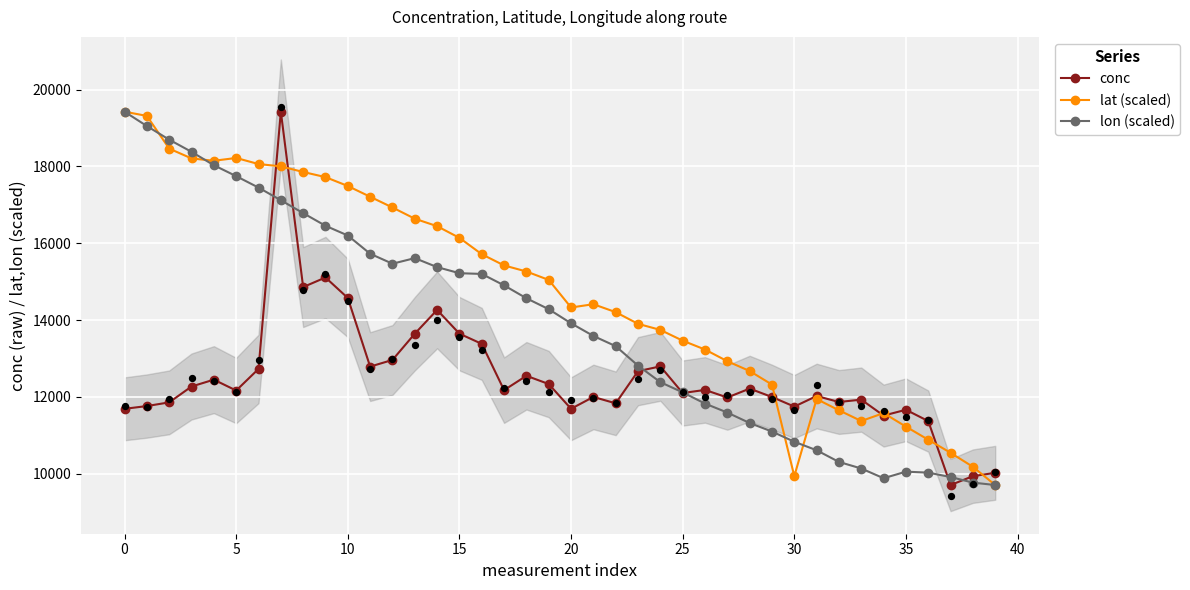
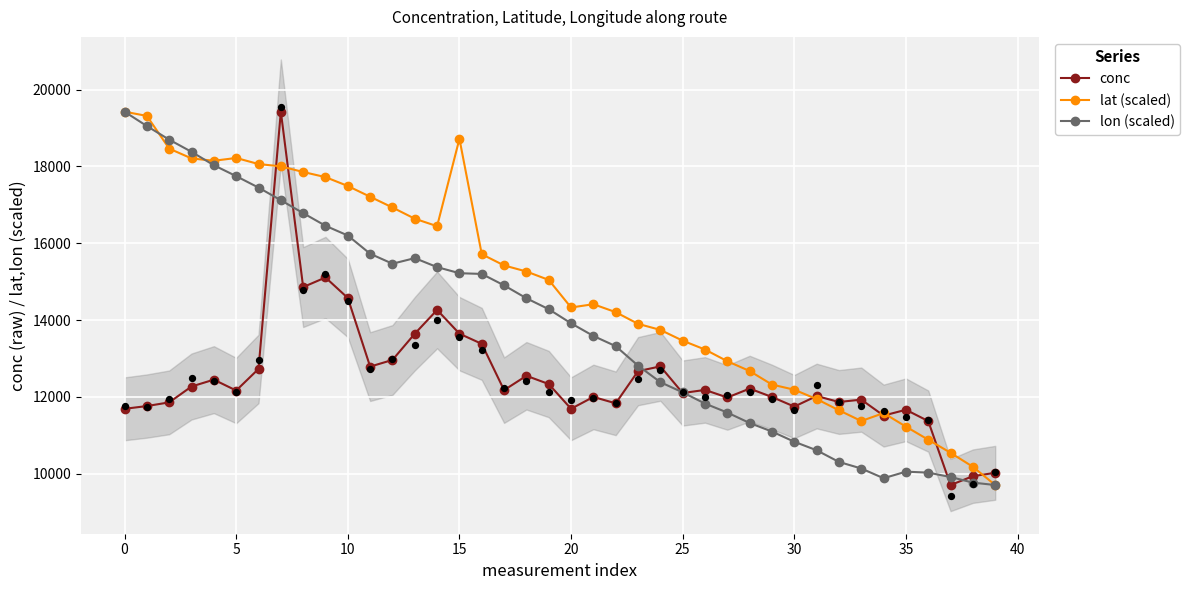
  {
    "conc": {
      "0": 11700,
      "10": 14600,
      "15": 13600,
      "20": 11700,
      "30": 11700,
      "35": 11700
    },
    "lat (scaled)": {
      "5": 18200,
      "10": 17500,
-     "15": 16100,
+     "15": 18700,
      "20": 14300,
      "25": 13500,
-     "30": 9900,
+     "30": 12200,
      "35": 11200
    }
  }
